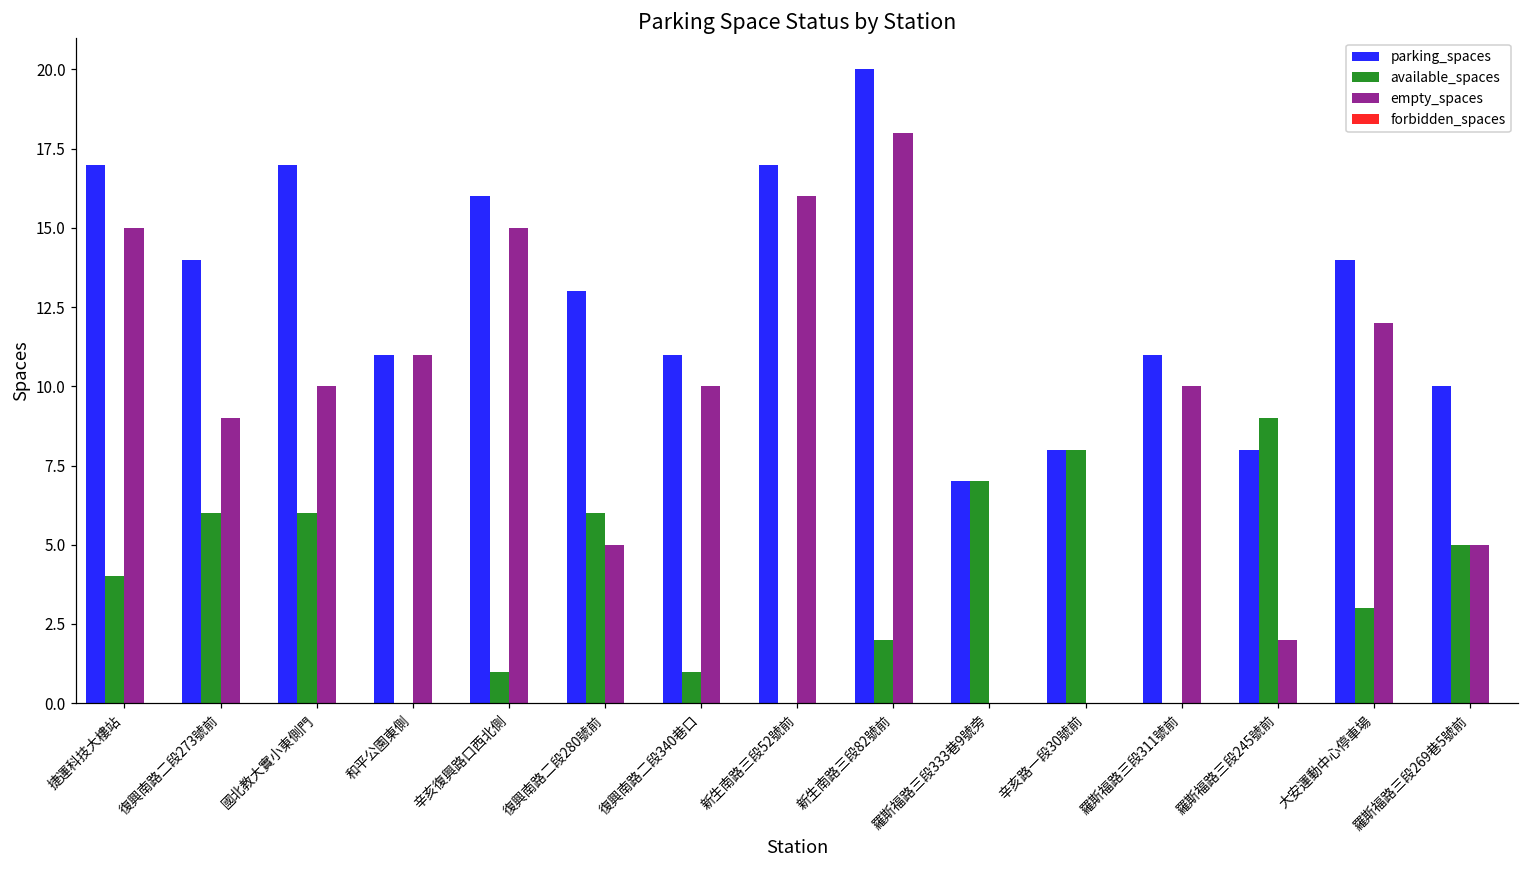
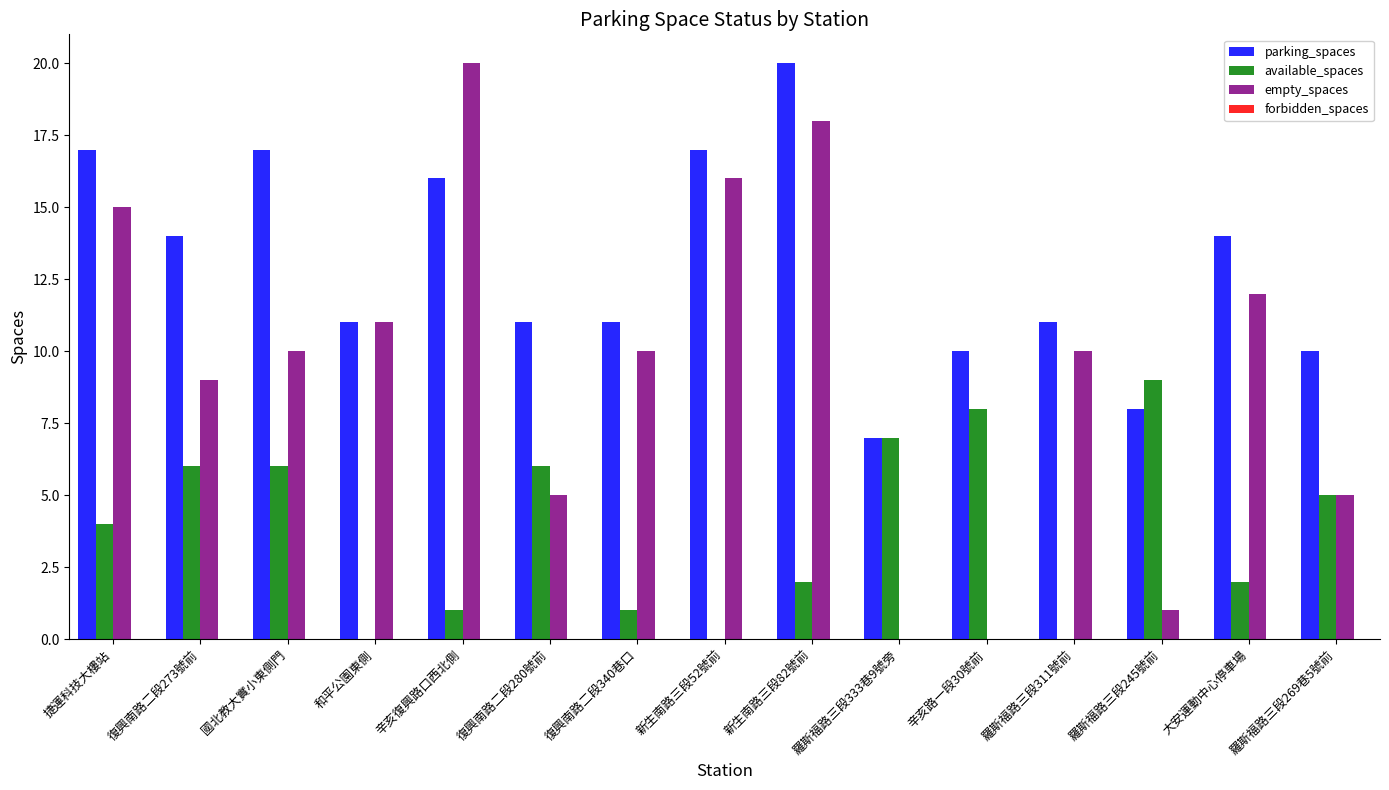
  {
    "parking_spaces": {
      "捷運科技大樓站": 17,
      "復興南路二段273號前": 14,
      "國北教大實小東側門": 17,
      "和平公園東側": 11,
      "辛亥復興路口西北側": 16,
-     "復興南路二段280號前": 13,
+     "復興南路二段280號前": 11,
      "復興南路二段340巷口": 11,
      "新生南路三段52號前": 17,
      "新生南路三段82號前": 20,
      "羅斯福路三段333巷9號旁": 7,
-     "辛亥路一段30號前": 8,
+     "辛亥路一段30號前": 10,
      "羅斯福路三段311號前": 11,
      "羅斯福路三段245號前": 8,
      "大安運動中心停車場": 14,
      "羅斯福路三段269巷5號前": 10
    },
    "available_spaces": {
      "捷運科技大樓站": 4,
      "復興南路二段273號前": 6,
      "國北教大實小東側門": 6,
      "和平公園東側": 0,
      "辛亥復興路口西北側": 1,
      "復興南路二段280號前": 6,
      "復興南路二段340巷口": 1,
      "新生南路三段52號前": 0,
      "新生南路三段82號前": 2,
      "羅斯福路三段333巷9號旁": 7,
      "辛亥路一段30號前": 8,
      "羅斯福路三段311號前": 0,
      "羅斯福路三段245號前": 9,
-     "大安運動中心停車場": 3,
+     "大安運動中心停車場": 2,
      "羅斯福路三段269巷5號前": 5
    },
    "empty_spaces": {
      "捷運科技大樓站": 15,
      "復興南路二段273號前": 9,
      "國北教大實小東側門": 10,
      "和平公園東側": 11,
-     "辛亥復興路口西北側": 15,
+     "辛亥復興路口西北側": 20,
      "復興南路二段280號前": 5,
      "復興南路二段340巷口": 10,
      "新生南路三段52號前": 16,
      "新生南路三段82號前": 18,
      "羅斯福路三段333巷9號旁": 0,
      "辛亥路一段30號前": 0,
      "羅斯福路三段311號前": 10,
-     "羅斯福路三段245號前": 2,
+     "羅斯福路三段245號前": 1,
      "大安運動中心停車場": 12,
      "羅斯福路三段269巷5號前": 5
    },
    "forbidden_spaces": {
      "捷運科技大樓站": 0,
      "復興南路二段273號前": 0,
      "國北教大實小東側門": 0,
      "和平公園東側": 0,
      "辛亥復興路口西北側": 0,
      "復興南路二段280號前": 0,
      "復興南路二段340巷口": 0,
      "新生南路三段52號前": 0,
      "新生南路三段82號前": 0,
      "羅斯福路三段333巷9號旁": 0,
      "辛亥路一段30號前": 0,
      "羅斯福路三段311號前": 0,
      "羅斯福路三段245號前": 0,
      "大安運動中心停車場": 0,
      "羅斯福路三段269巷5號前": 0
    }
  }
